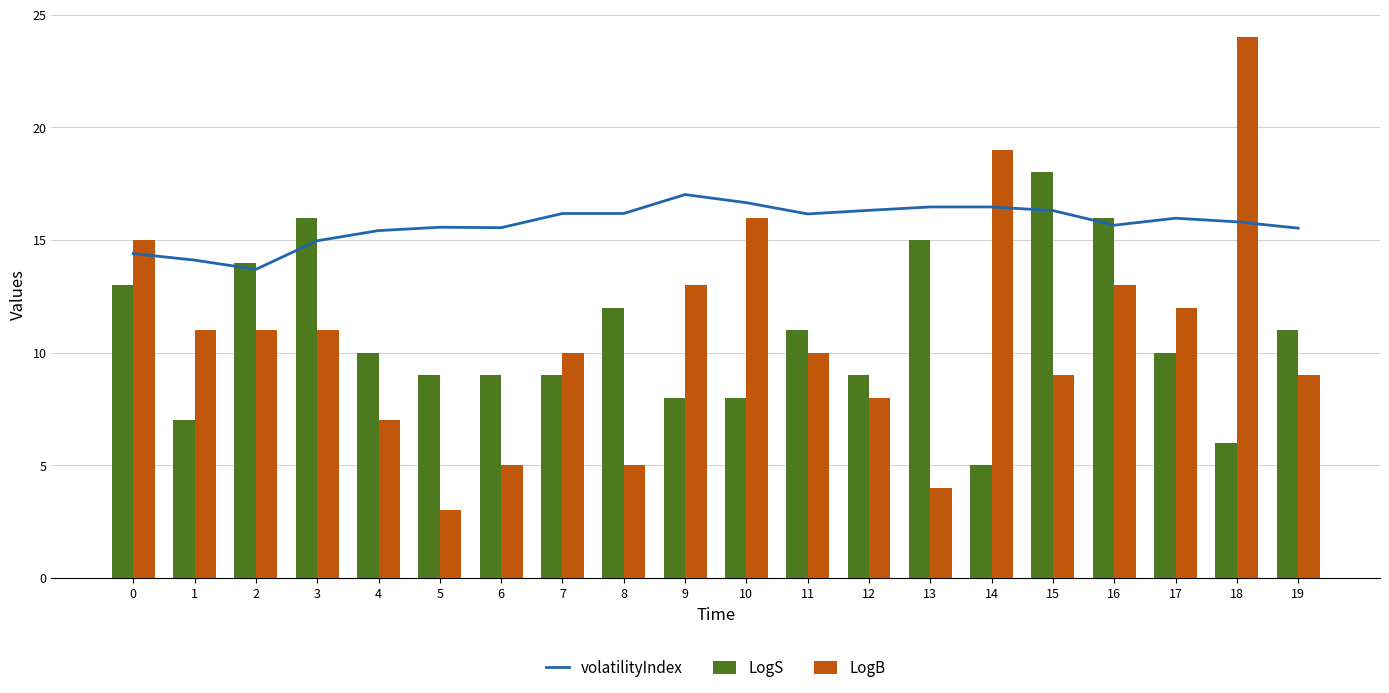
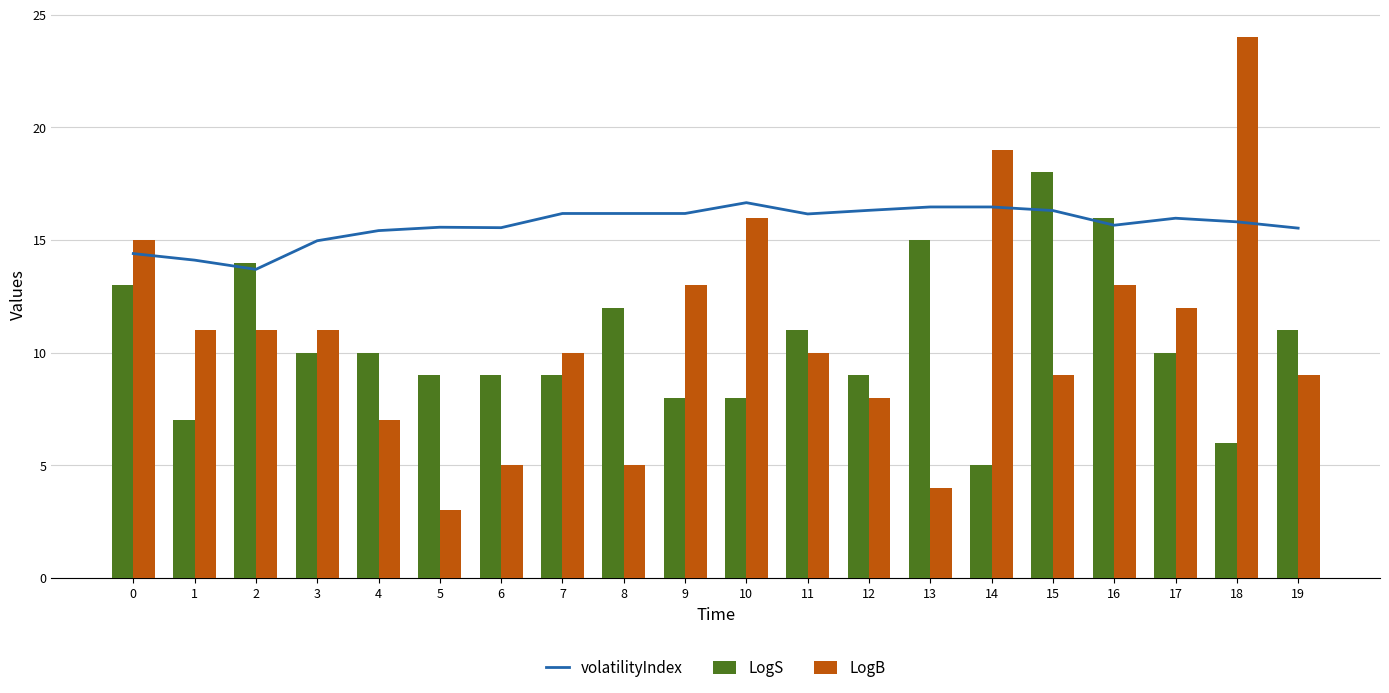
  {
    "LogS": {
      "0": 13,
      "1": 7,
      "2": 14,
-     "3": 16,
+     "3": 10,
      "4": 10,
      "5": 9,
      "6": 9,
      "7": 9,
      "8": 12,
      "9": 8,
      "10": 8,
      "11": 11,
      "12": 9,
      "13": 15,
      "14": 5,
      "15": 18,
      "16": 16,
      "17": 10,
      "18": 6,
      "19": 11
    },
    "volatilityIndex": {
      "0": 14.4,
      "1": 14.1,
      "2": 13.7,
      "3": 15.0,
      "4": 15.4,
      "5": 15.6,
      "6": 15.6,
      "7": 16.2,
      "8": 16.2,
-     "9": 17.0,
+     "9": 16.2,
      "10": 16.7,
      "11": 16.2,
      "12": 16.3,
      "13": 16.5,
      "14": 16.5,
      "15": 16.3,
      "16": 15.7,
      "17": 16.0,
      "18": 15.8,
      "19": 15.5
    },
    "LogB": {
      "0": 15.0,
      "1": 11.0,
      "2": 11.0,
      "3": 11.0,
      "4": 7.0,
      "5": 3.0,
      "6": 5.0,
      "7": 10.0,
      "8": 5.0,
      "9": 13.0,
      "10": 16.0,
      "11": 10.0,
      "12": 8.0,
      "13": 4.0,
      "14": 19.0,
      "15": 9.0,
      "16": 13.0,
      "17": 12.0,
      "18": 24.0,
      "19": 9.0
    }
  }
